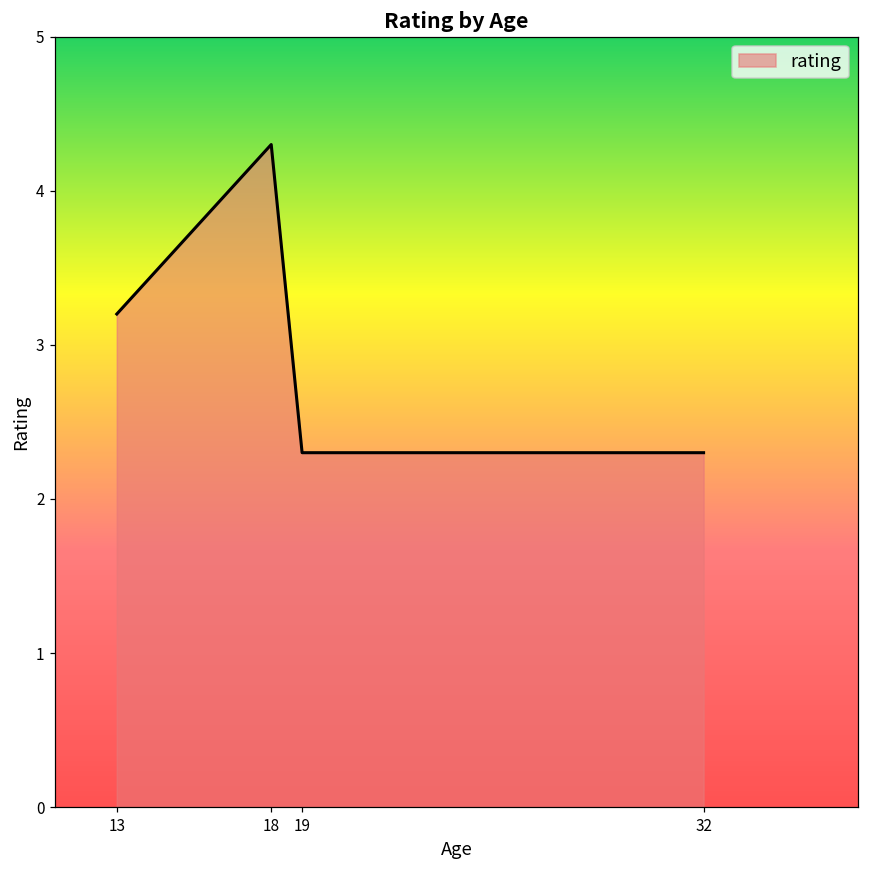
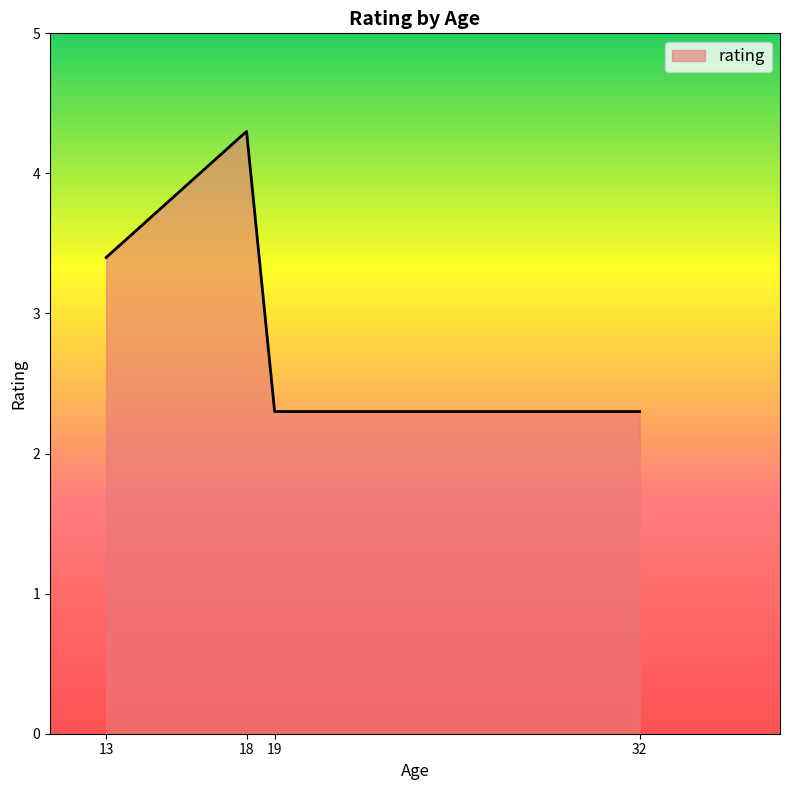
  {
-   "13": 3.2,
+   "13": 3.4,
    "18": 4.3,
    "19": 2.3,
    "32": 2.3
  }
